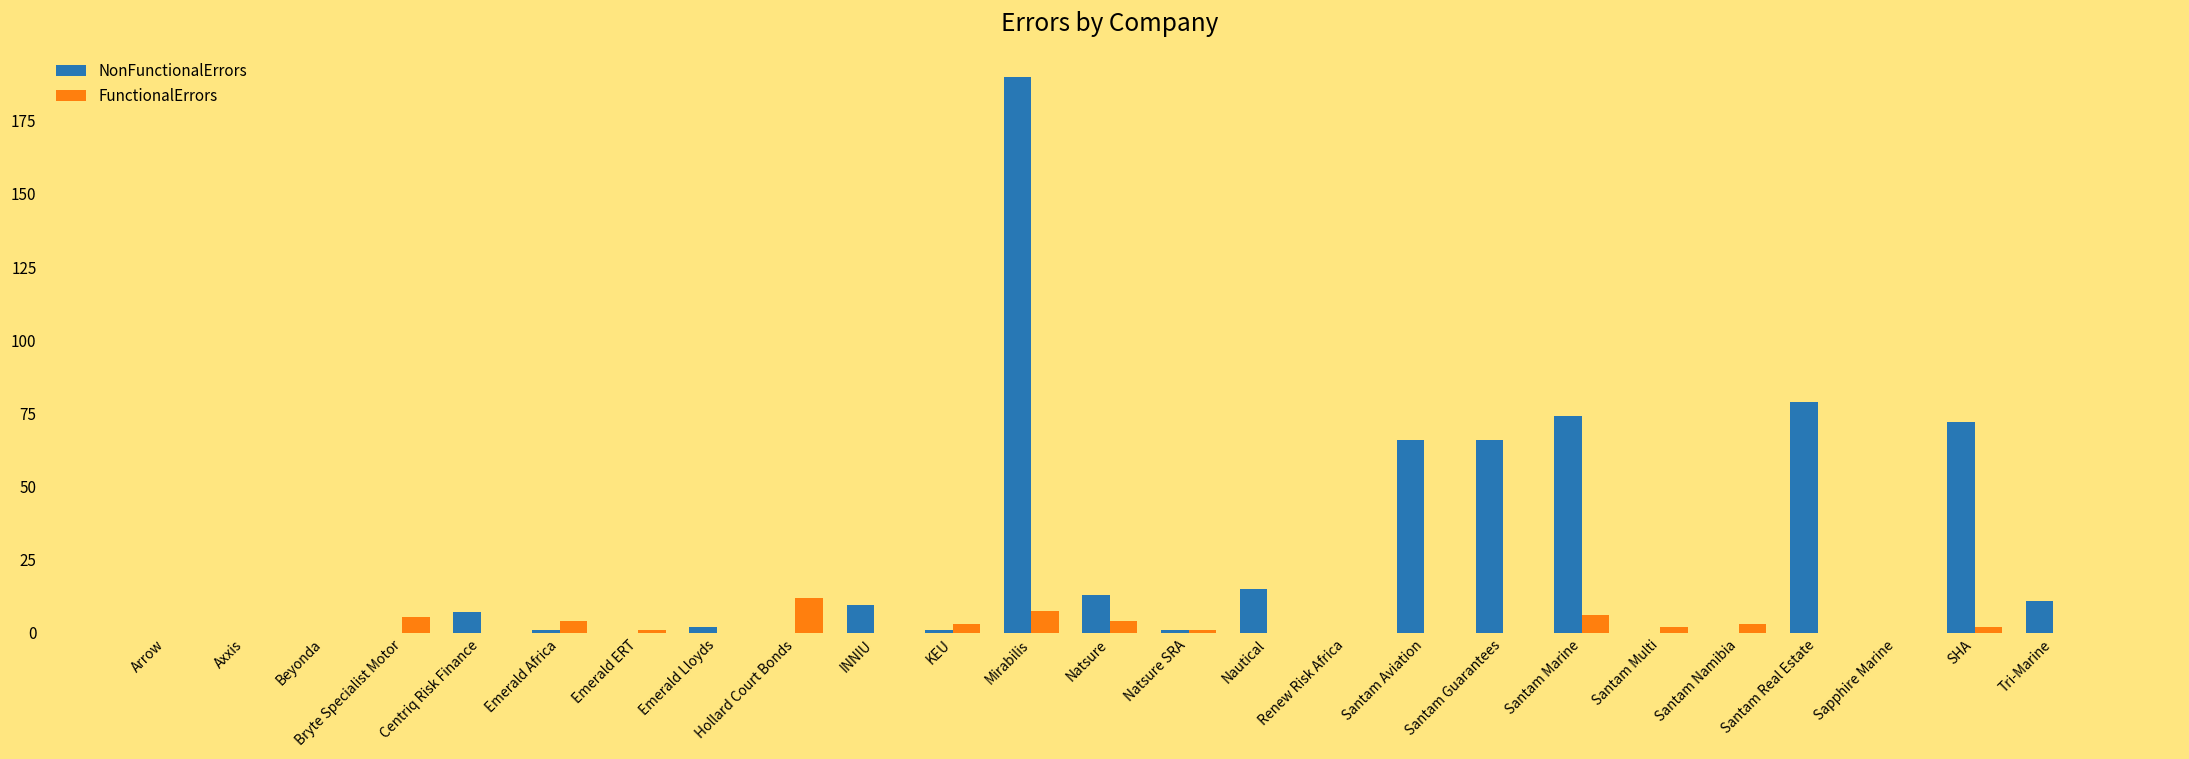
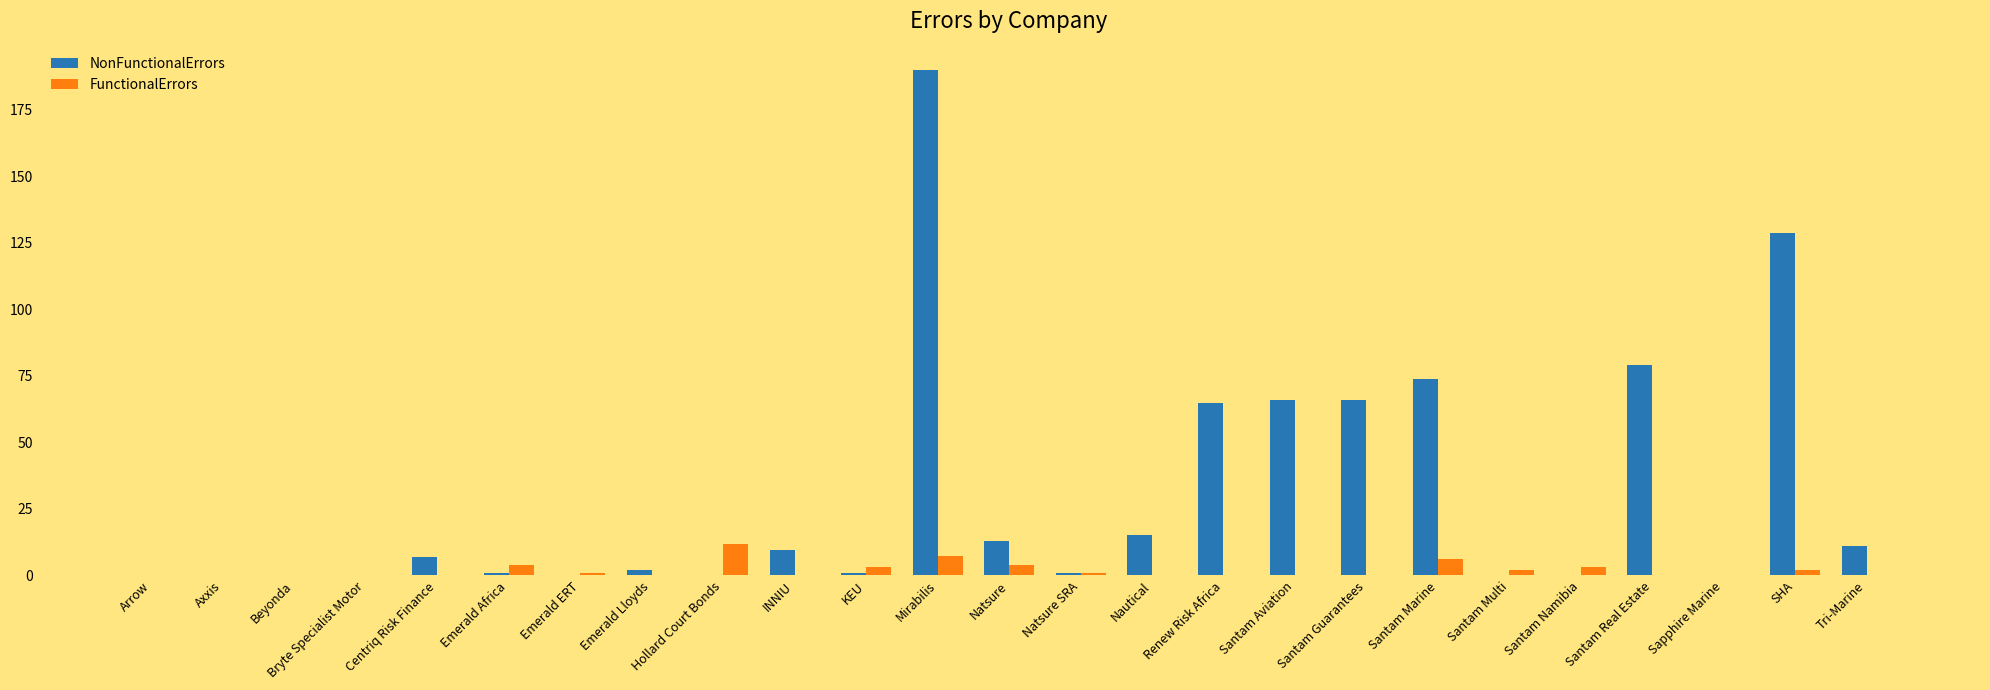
  {
    "NonFunctionalErrors": {
      "Arrow": 0,
      "Axxis": 0,
      "Beyonda": 0,
      "Bryte Specialist Motor": 0,
      "Centriq Risk Finance": 7,
      "Emerald Africa": 1,
      "Emerald ERT": 0,
      "Emerald Lloyds": 2,
      "Hollard Court Bonds": 0,
      "INNIU": 10,
      "KEU": 1,
      "Mirabilis": 190,
      "Natsure": 13,
      "Natsure SRA": 1,
      "Nautical": 15,
-     "Renew Risk Africa": 0,
+     "Renew Risk Africa": 65,
      "Santam Aviation": 66,
      "Santam Guarantees": 66,
      "Santam Marine": 74,
      "Santam Multi": 0,
      "Santam Namibia": 0,
      "Santam Real Estate": 79,
      "Sapphire Marine": 0,
-     "SHA": 72,
+     "SHA": 129,
      "Tri-Marine": 11
    },
    "FunctionalErrors": {
      "Arrow": 0,
      "Axxis": 0,
      "Beyonda": 0,
-     "Bryte Specialist Motor": 6,
+     "Bryte Specialist Motor": 0,
      "Centriq Risk Finance": 0,
      "Emerald Africa": 4,
      "Emerald ERT": 1,
      "Emerald Lloyds": 0,
      "Hollard Court Bonds": 12,
      "INNIU": 0,
      "KEU": 3,
      "Mirabilis": 7,
      "Natsure": 4,
      "Natsure SRA": 1,
      "Nautical": 0,
      "Renew Risk Africa": 0,
      "Santam Aviation": 0,
      "Santam Guarantees": 0,
      "Santam Marine": 6,
      "Santam Multi": 2,
      "Santam Namibia": 3,
      "Santam Real Estate": 0,
      "Sapphire Marine": 0,
      "SHA": 2,
      "Tri-Marine": 0
    }
  }
